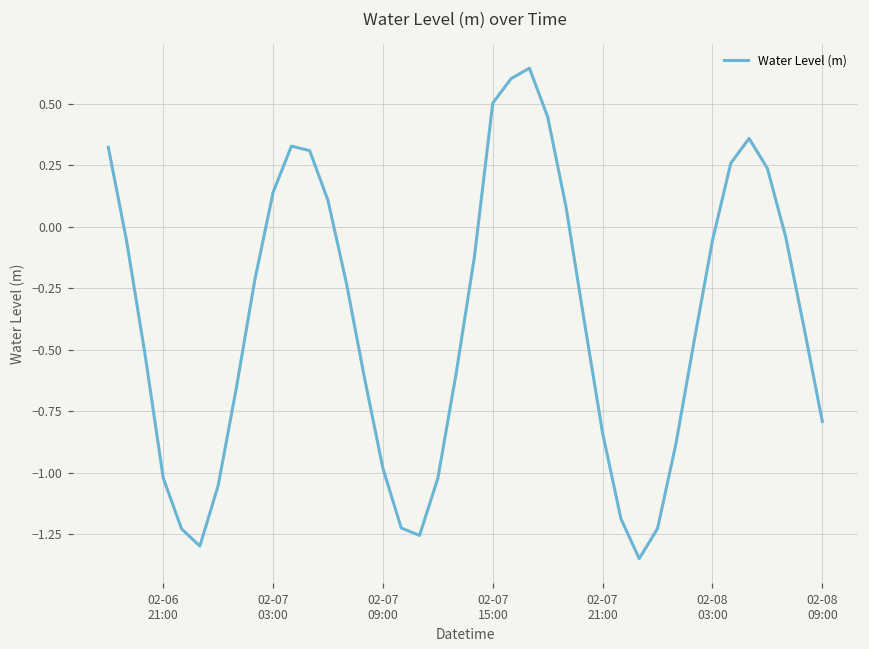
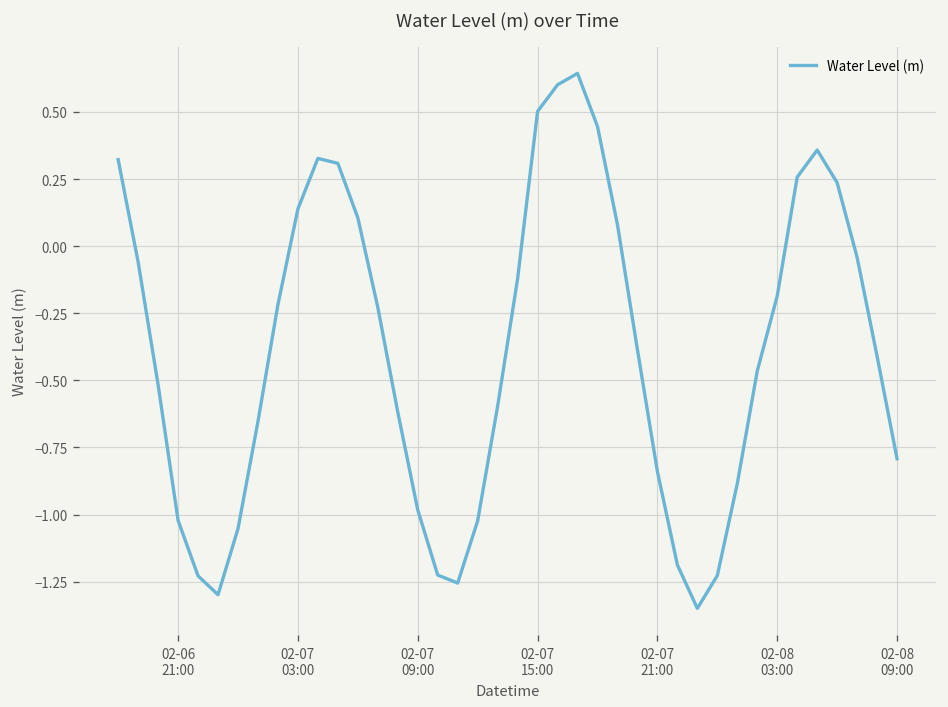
  {
    "02-06 21:00": -1.02,
    "02-07 03:00": 0.14,
    "02-07 09:00": -0.98,
    "02-07 15:00": 0.50,
    "02-07 21:00": -0.84,
-   "02-08 03:00": -0.06,
+   "02-08 03:00": -0.19,
    "02-08 09:00": -0.79
  }
